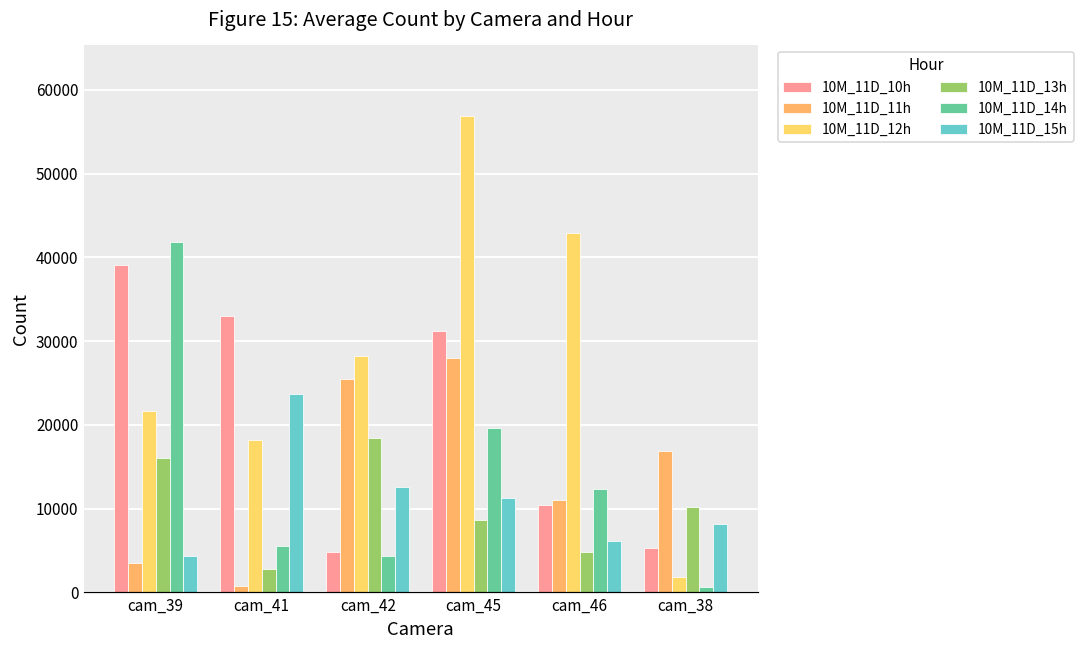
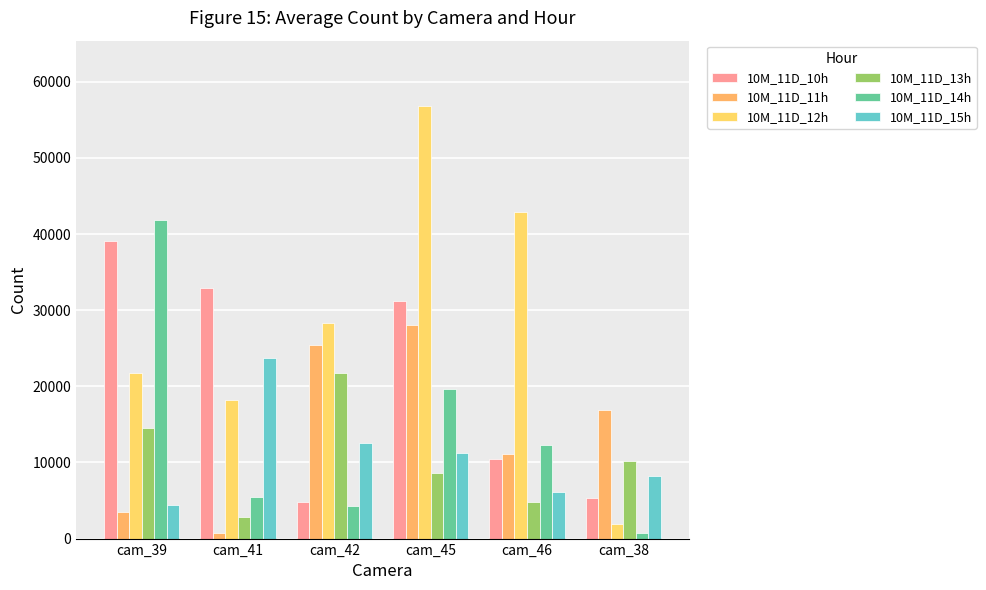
  {
    "10M_11D_13h": {
-     "cam_39": 16000,
+     "cam_39": 15000,
      "cam_41": 3000,
-     "cam_42": 18000,
+     "cam_42": 22000,
      "cam_45": 9000,
      "cam_46": 5000,
      "cam_38": 10000
    }
  }
